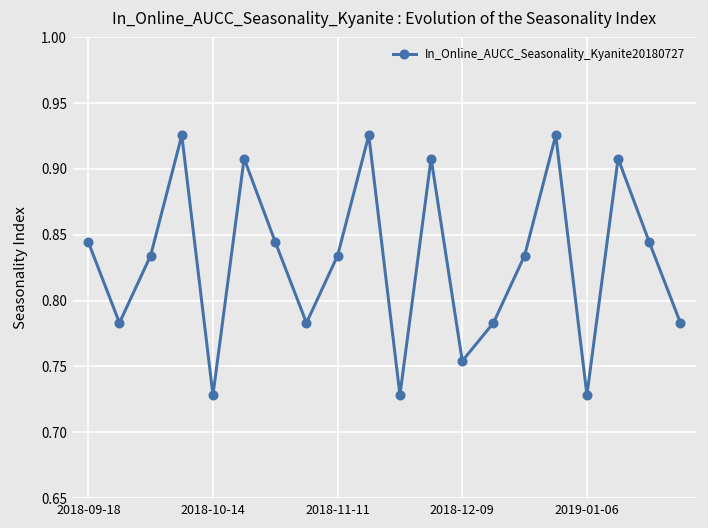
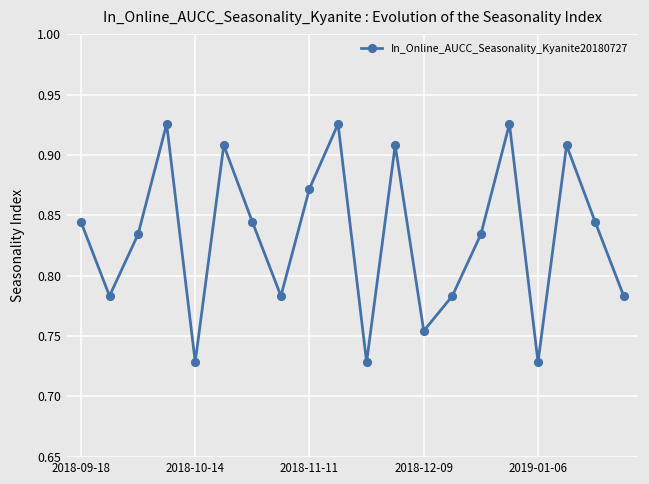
  {
    "2018-09-18": 0.845,
    "2018-10-14": 0.728,
-   "2018-11-11": 0.834,
+   "2018-11-11": 0.872,
    "2018-12-09": 0.754,
    "2019-01-06": 0.728
  }
